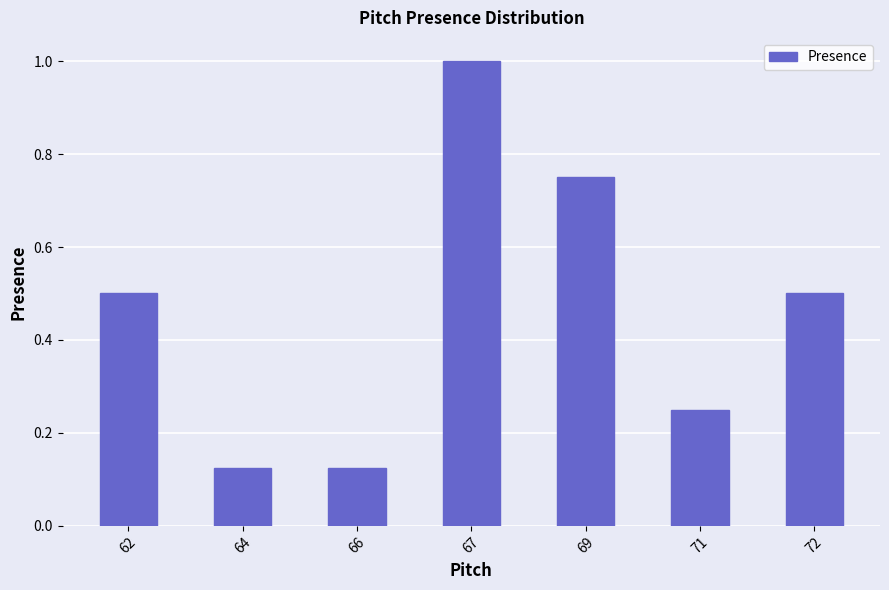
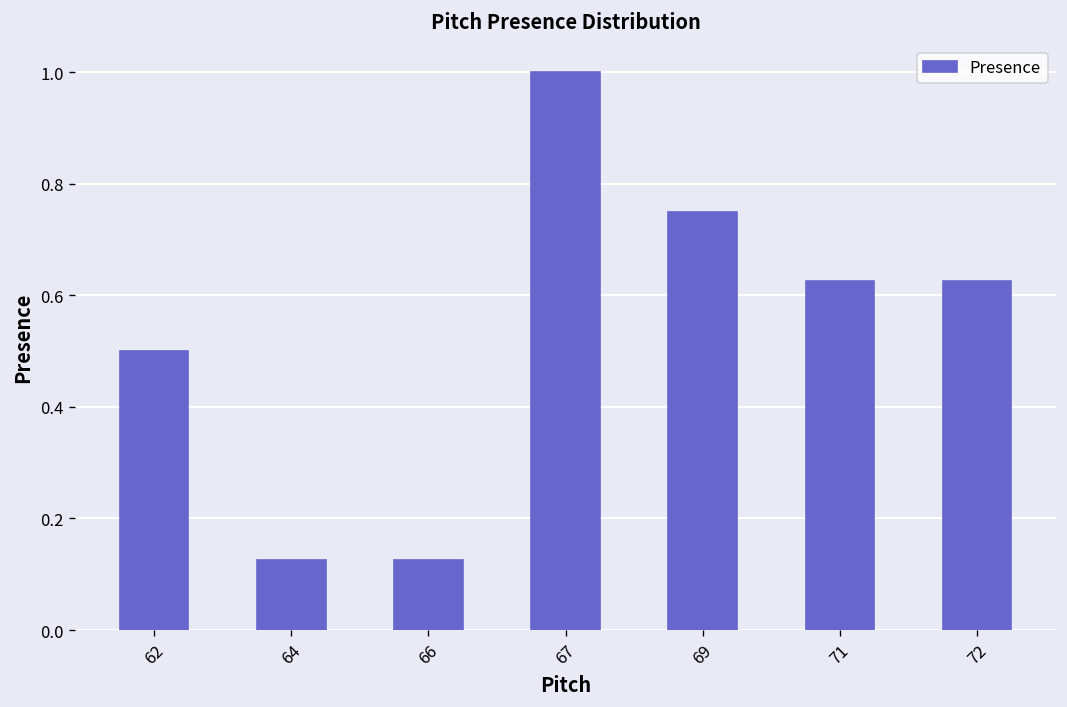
  {
    "62": 0.50,
    "64": 0.13,
    "66": 0.13,
    "67": 1.00,
    "69": 0.75,
-   "71": 0.25,
-   "72": 0.50
+   "71": 0.63,
+   "72": 0.63
  }
